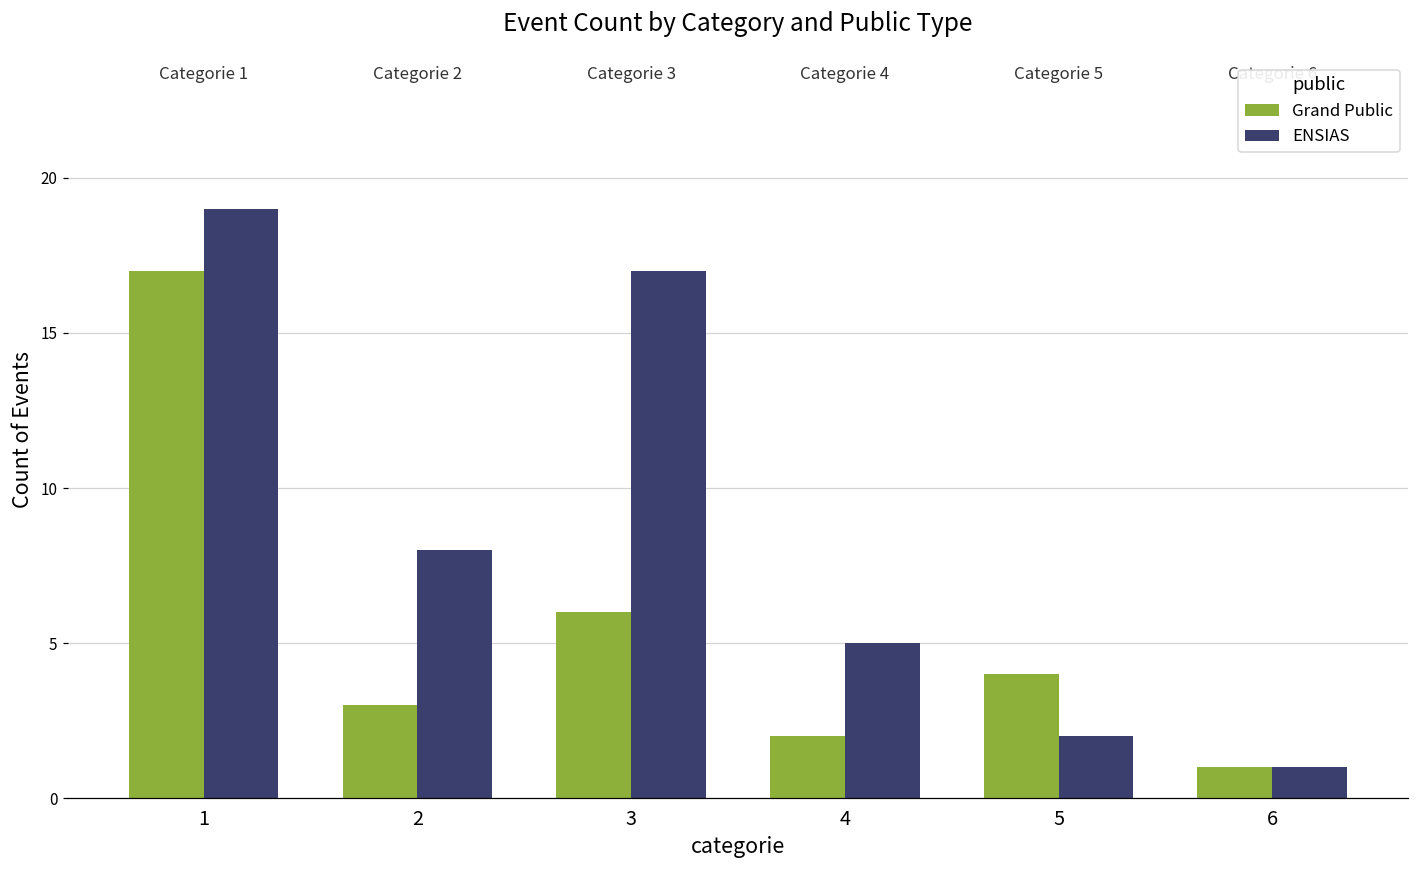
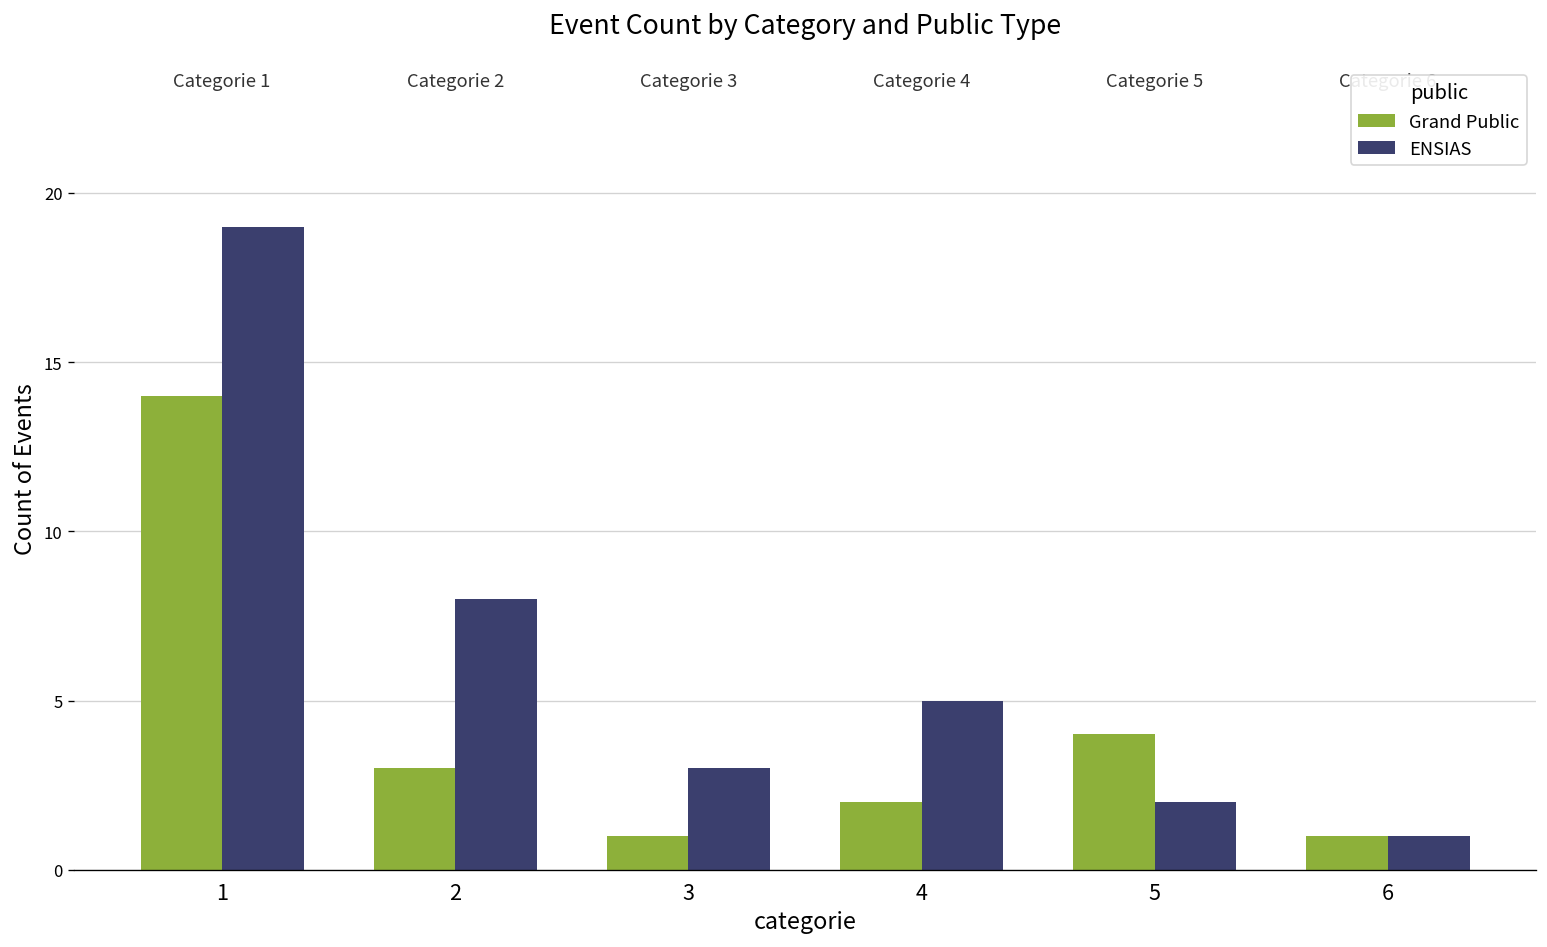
  {
    "Grand Public": {
-     "1": 17,
+     "1": 14,
      "2": 3,
-     "3": 6,
+     "3": 1,
      "4": 2,
      "5": 4,
      "6": 1
    },
    "ENSIAS": {
      "1": 19,
      "2": 8,
-     "3": 17,
+     "3": 3,
      "4": 5,
      "5": 2,
      "6": 1
    }
  }
